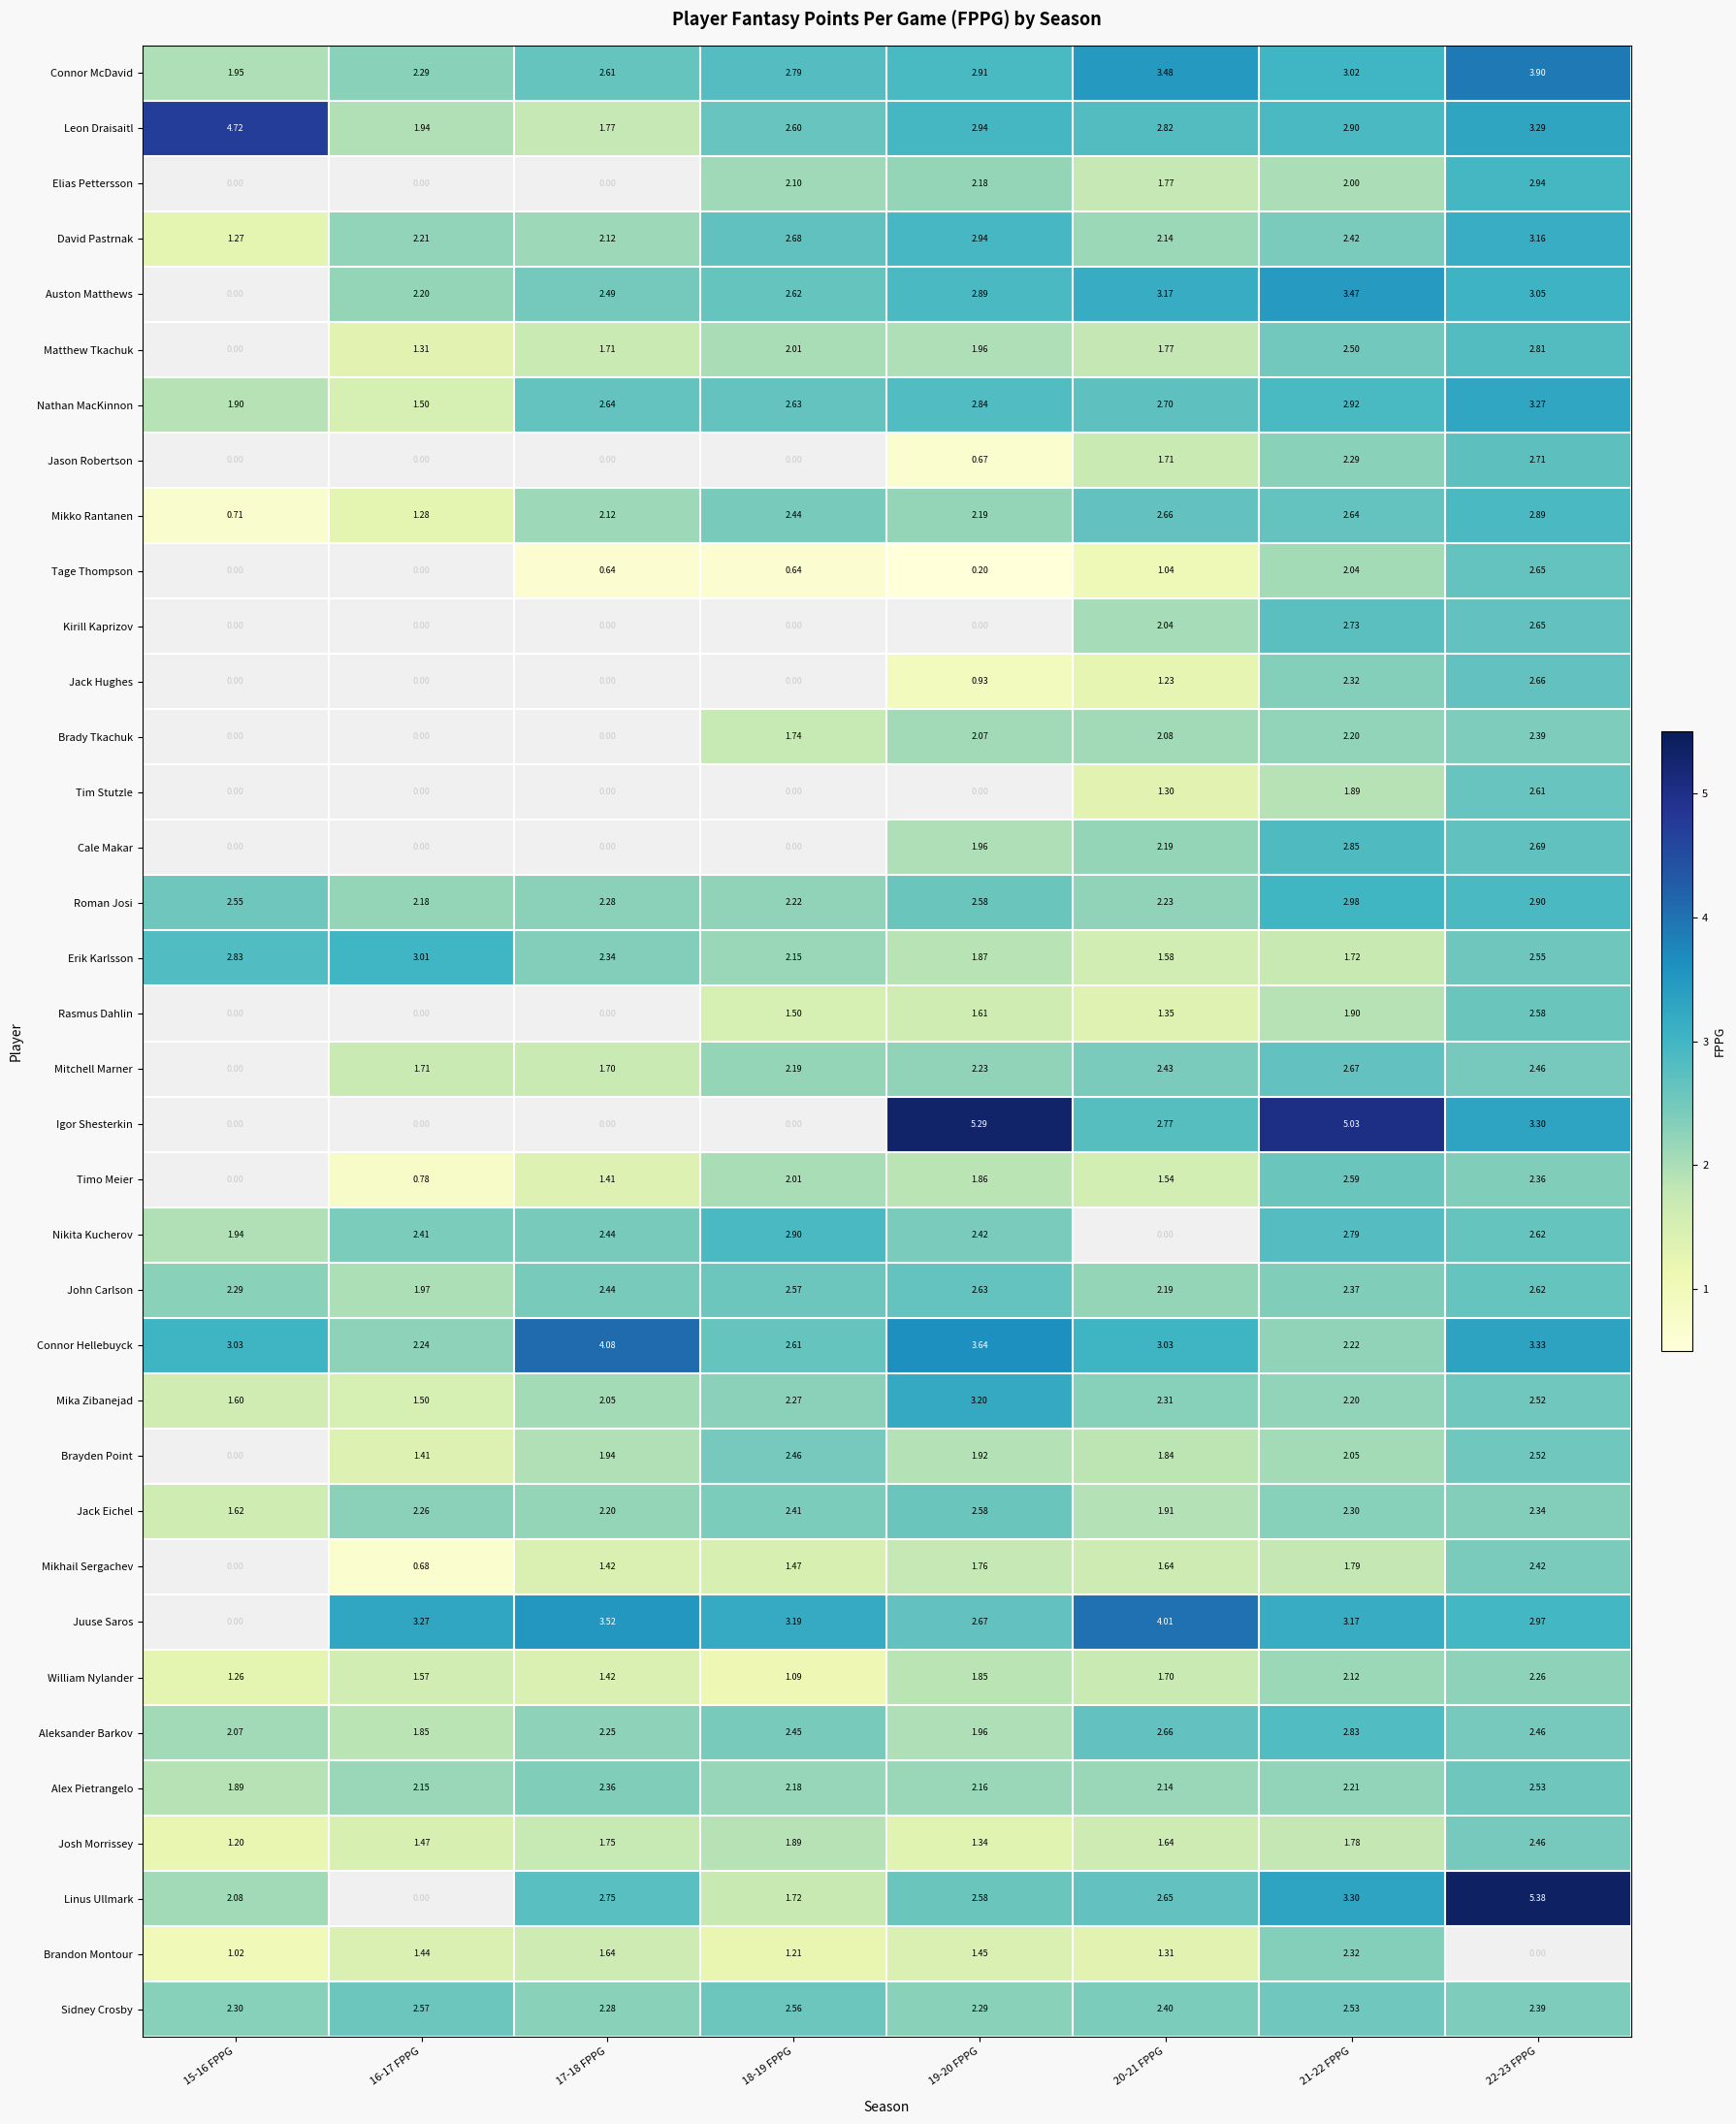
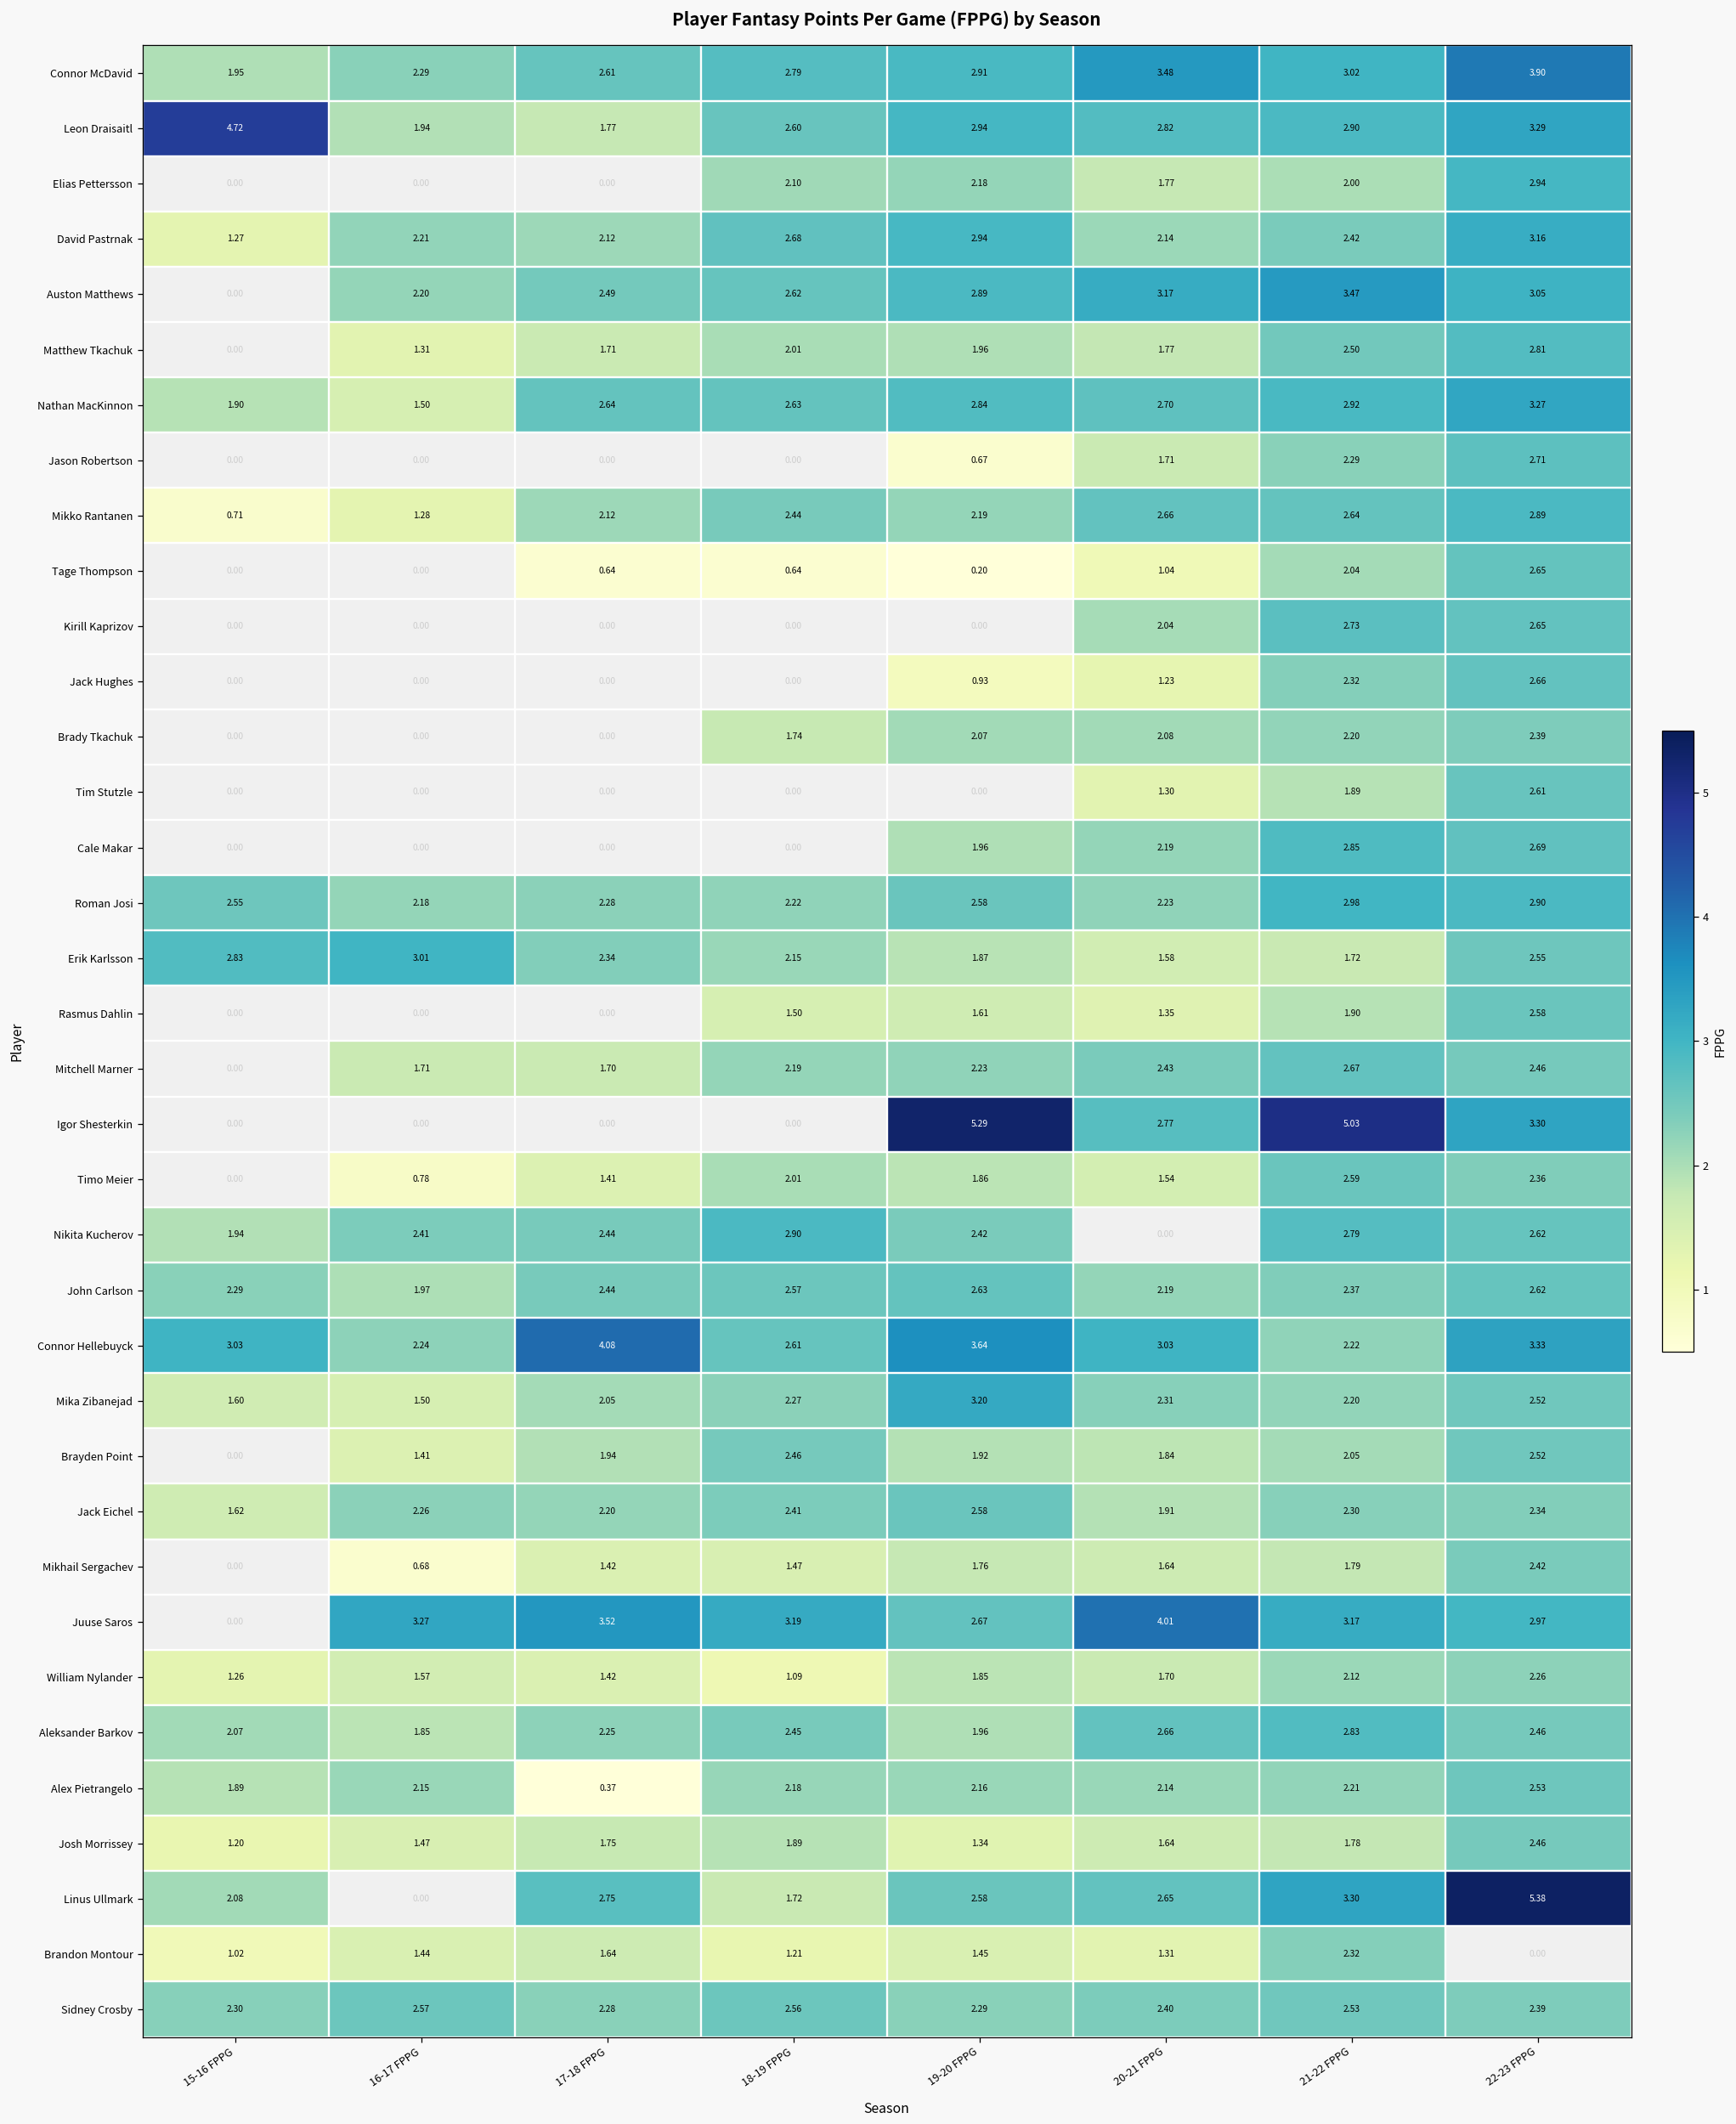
  {
    "Alex Pietrangelo": {
      "15-16 FPPG": 1.89,
      "16-17 FPPG": 2.15,
-     "17-18 FPPG": 2.36,
+     "17-18 FPPG": 0.37,
      "18-19 FPPG": 2.18,
      "19-20 FPPG": 2.16,
      "20-21 FPPG": 2.14,
      "21-22 FPPG": 2.21,
      "22-23 FPPG": 2.53
    }
  }
